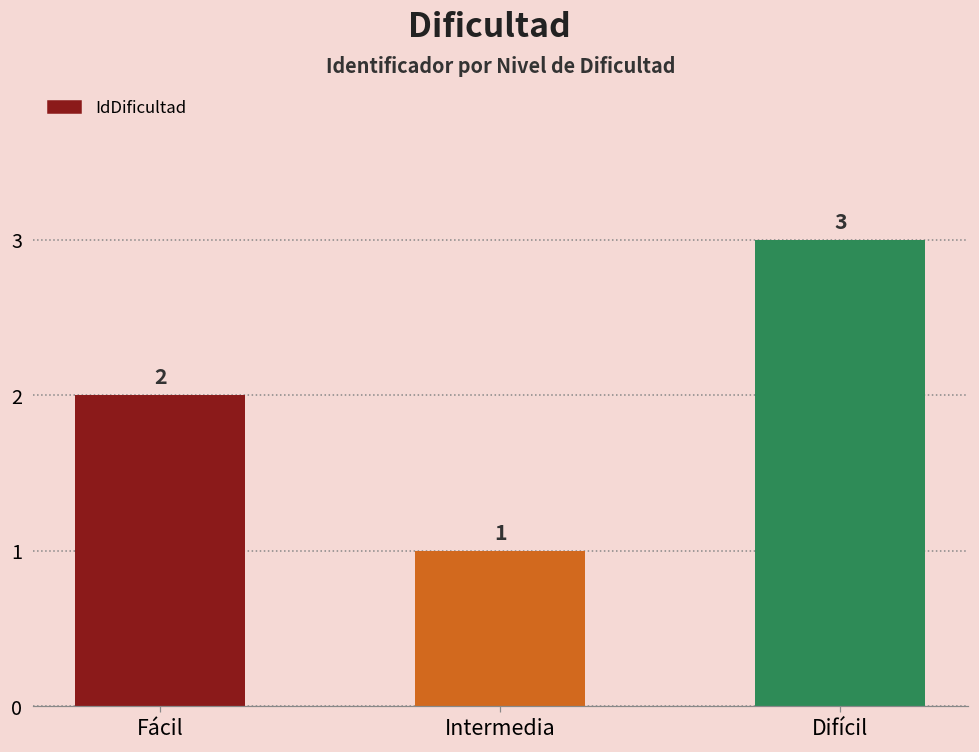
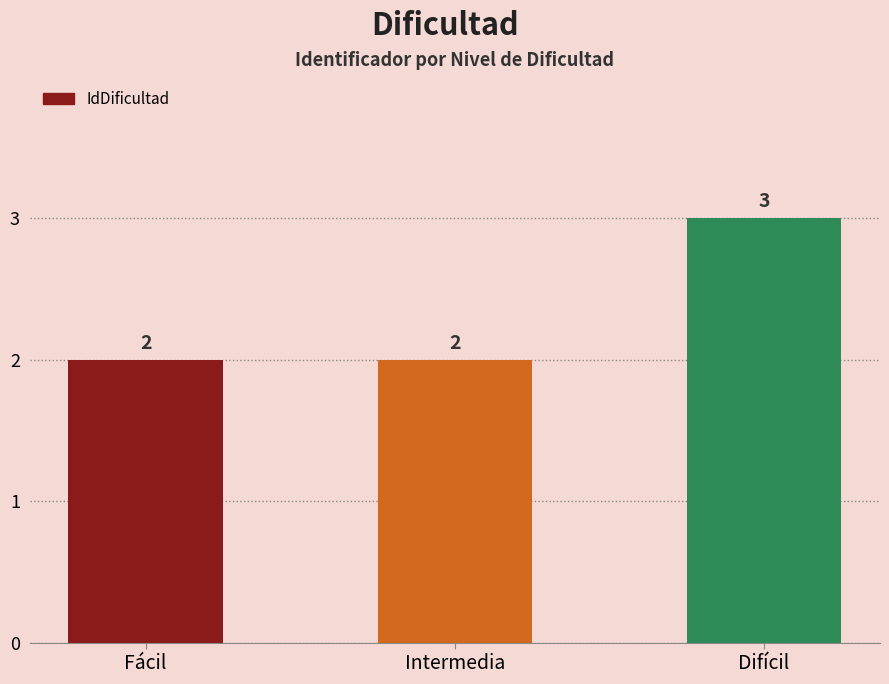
  {
    "Fácil": 2,
-   "Intermedia": 1,
+   "Intermedia": 2,
    "Difícil": 3
  }
